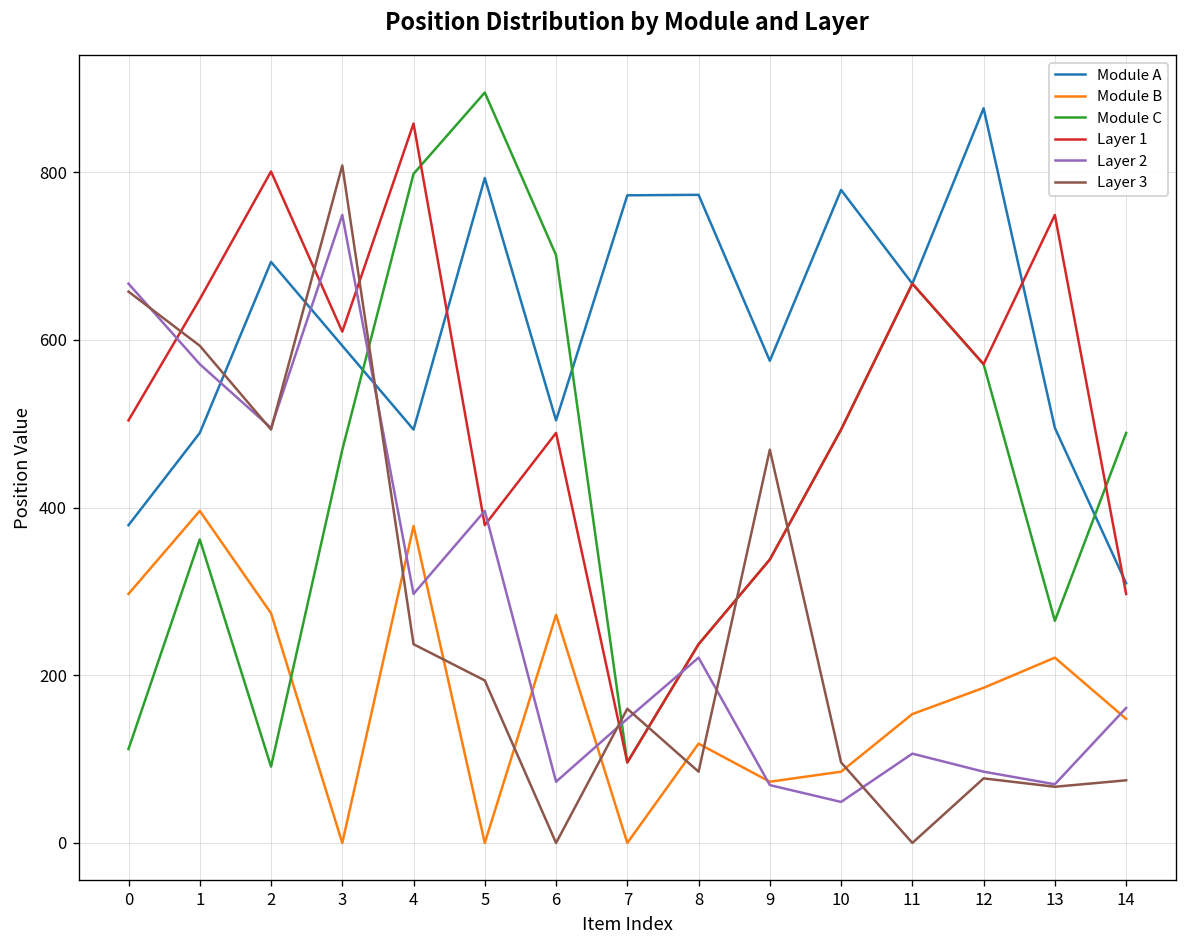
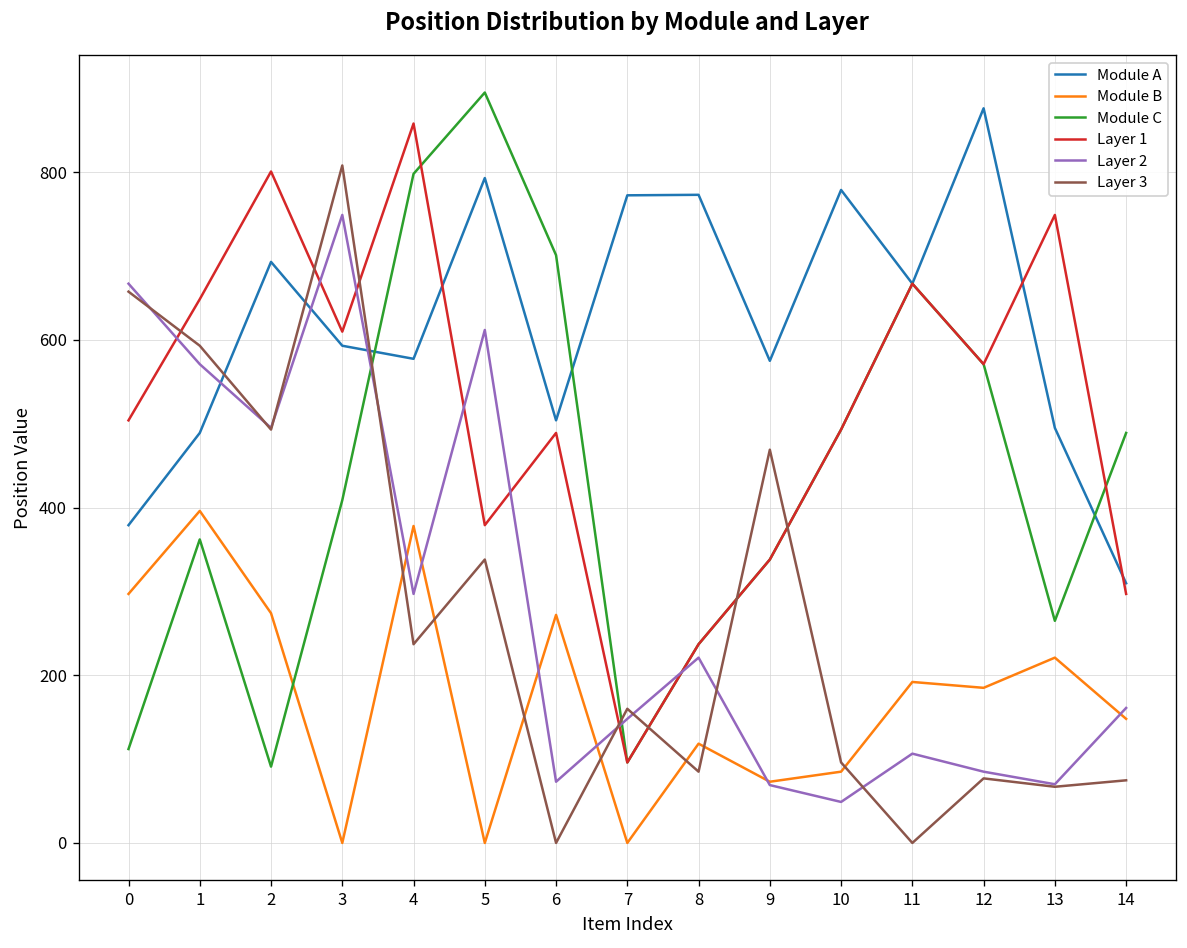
  {
    "Module A": {
      "0": 380,
      "1": 490,
      "2": 690,
      "3": 590,
-     "4": 490,
+     "4": 580,
      "5": 790,
      "6": 500,
      "7": 770,
      "8": 770,
      "9": 580,
      "10": 780,
      "12": 880,
      "13": 500,
      "14": 310
    },
    "Module B": {
      "0": 300,
      "1": 400,
      "2": 270,
      "3": 0,
      "4": 380,
      "5": 0,
      "6": 270,
      "7": 0,
      "8": 120,
      "9": 70,
      "10": 90,
-     "11": 150,
+     "11": 190,
      "12": 190,
      "13": 220,
      "14": 150
    },
    "Module C": {
      "0": 110,
      "1": 360,
      "2": 90,
-     "3": 470,
+     "3": 410,
      "4": 800,
      "5": 900,
      "6": 700,
      "13": 260,
      "14": 490
    },
    "Layer 1": {
      "0": 500,
      "1": 650,
      "2": 800,
      "3": 610,
      "4": 860,
      "5": 380,
      "6": 490,
      "13": 750,
      "14": 300
    },
    "Layer 2": {
      "0": 670,
      "1": 570,
      "3": 750,
      "4": 300,
-     "5": 400,
+     "5": 610,
      "6": 70,
      "7": 150,
      "8": 220,
      "9": 70,
      "10": 50,
      "11": 110,
      "12": 90,
      "14": 160
    },
    "Layer 3": {
      "0": 660,
      "1": 590,
      "3": 810,
      "4": 240,
-     "5": 190,
+     "5": 340,
      "6": 0,
      "7": 160,
      "8": 90,
      "9": 470,
      "10": 100,
      "11": 0,
      "12": 80,
      "14": 70
    }
  }
